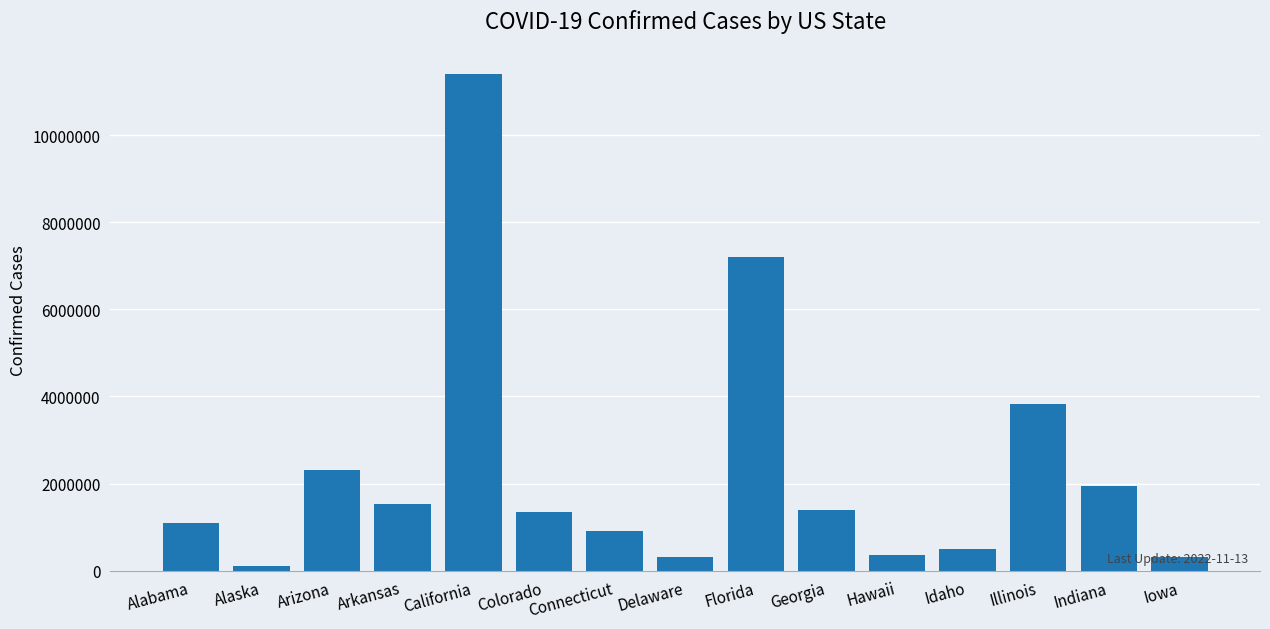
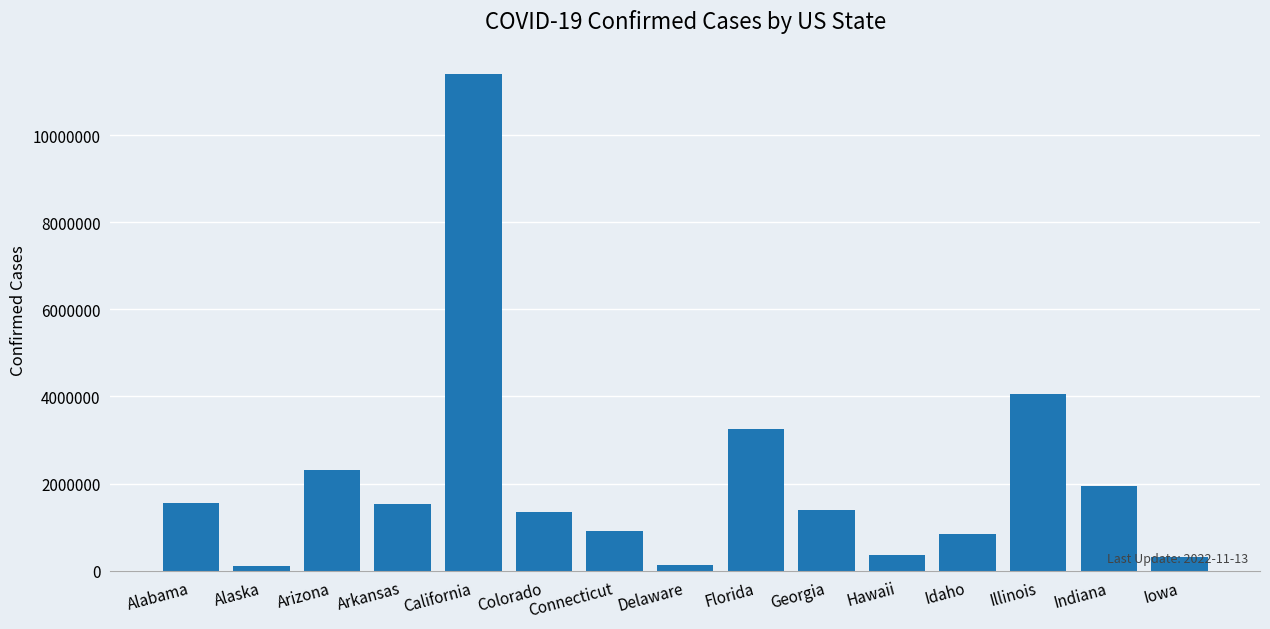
  {
-   "Alabama": 1100000,
+   "Alabama": 1500000,
    "Alaska": 100000,
    "Arizona": 2300000,
    "Arkansas": 1500000,
    "California": 11400000,
    "Colorado": 1300000,
    "Connecticut": 900000,
-   "Delaware": 300000,
-   "Florida": 7200000,
+   "Delaware": 100000,
+   "Florida": 3200000,
    "Georgia": 1400000,
    "Hawaii": 400000,
-   "Idaho": 500000,
-   "Illinois": 3800000,
+   "Idaho": 800000,
+   "Illinois": 4100000,
    "Indiana": 1900000
  }
